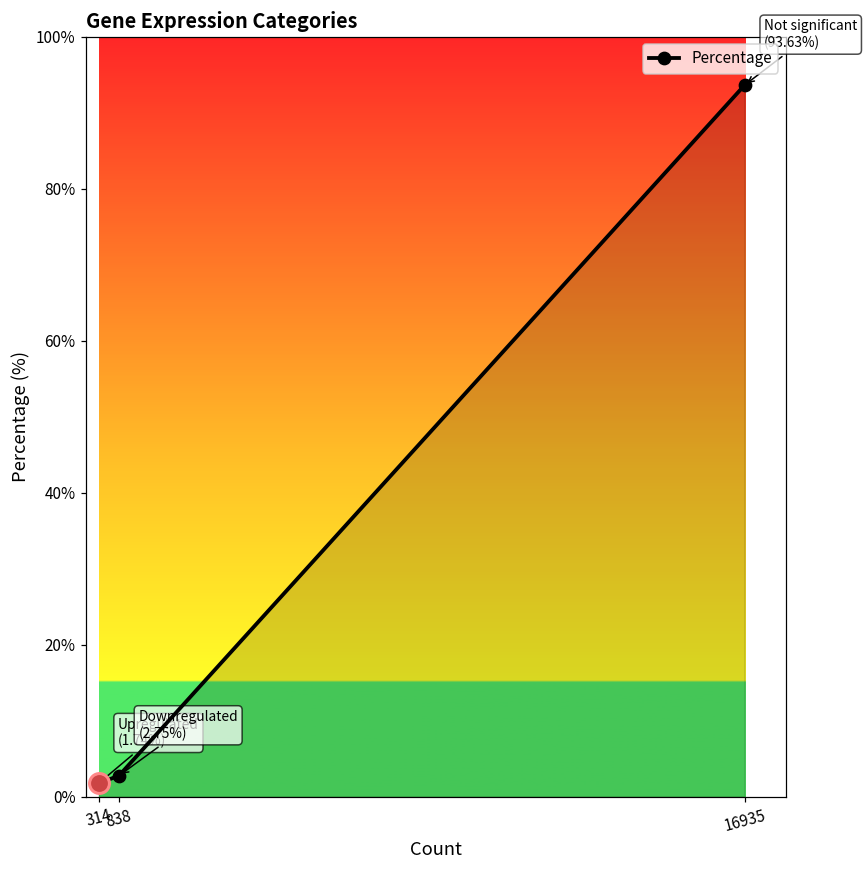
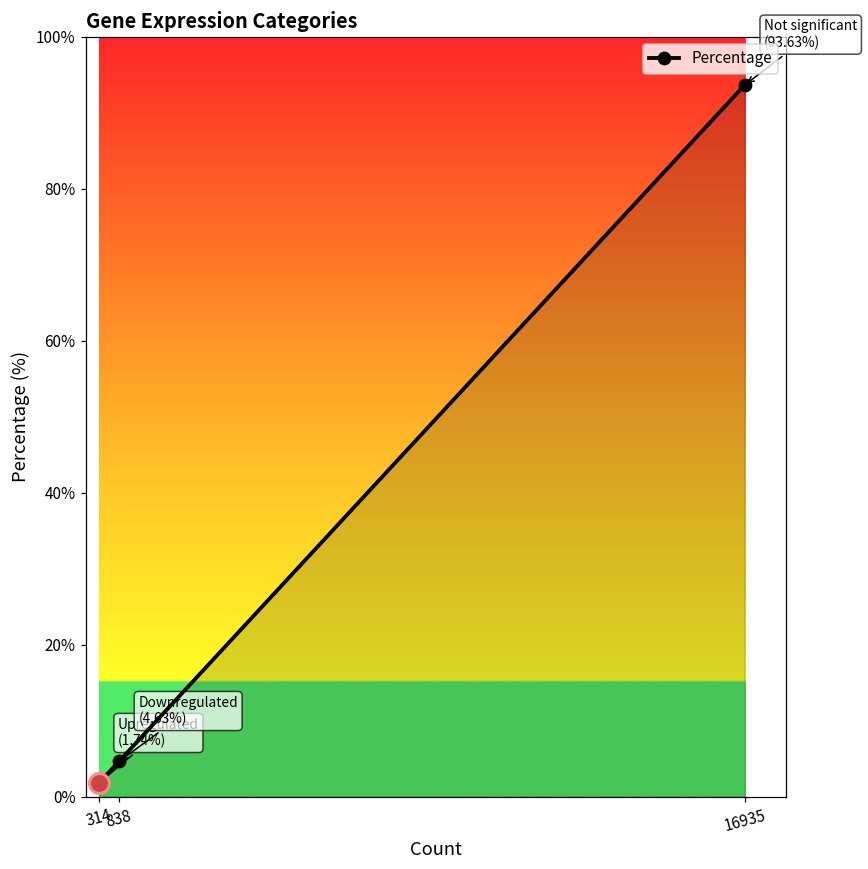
  {
    "Percentage": {
-     "838": "(2.75%)"
+     "838": "(4.63%)"
    }
  }
